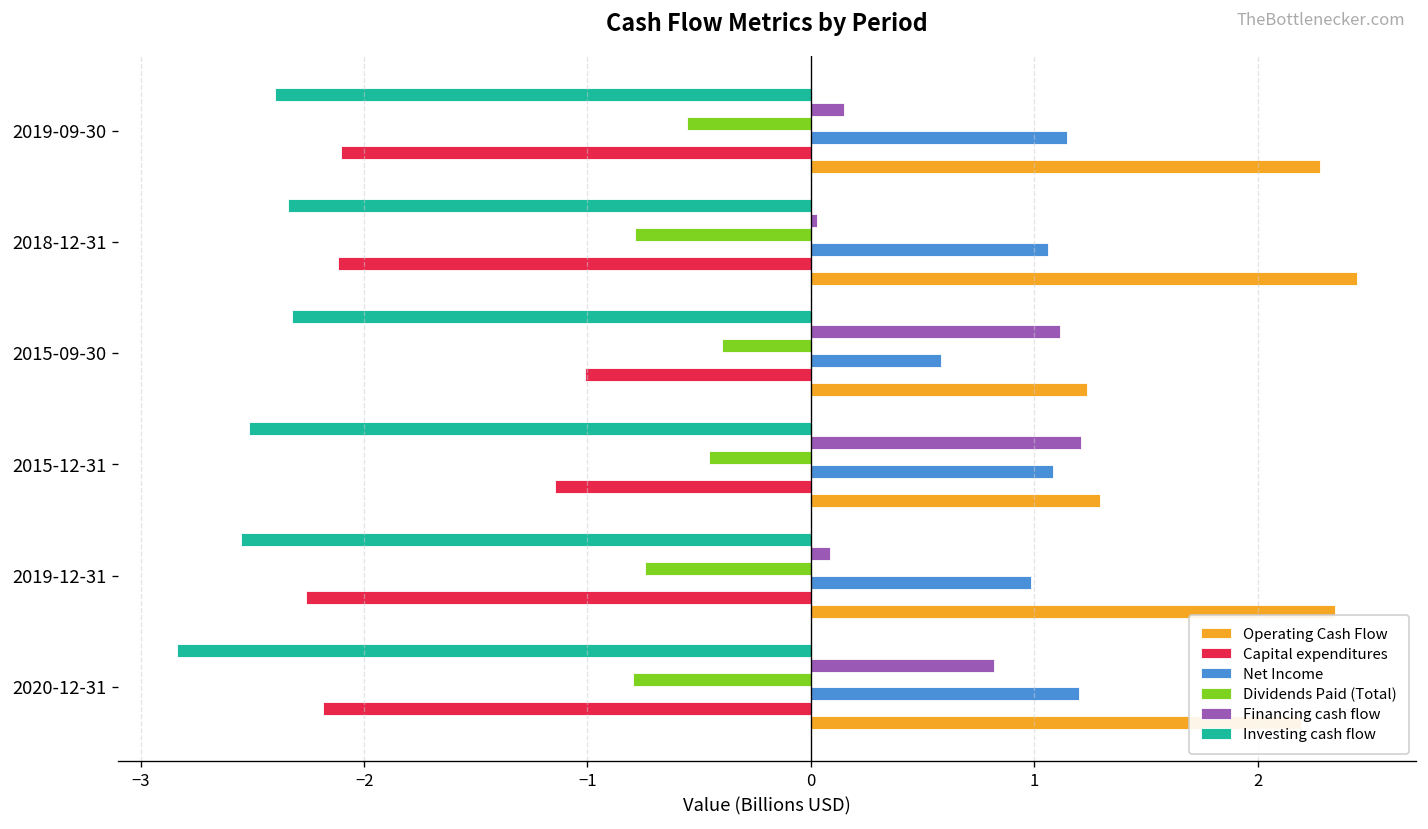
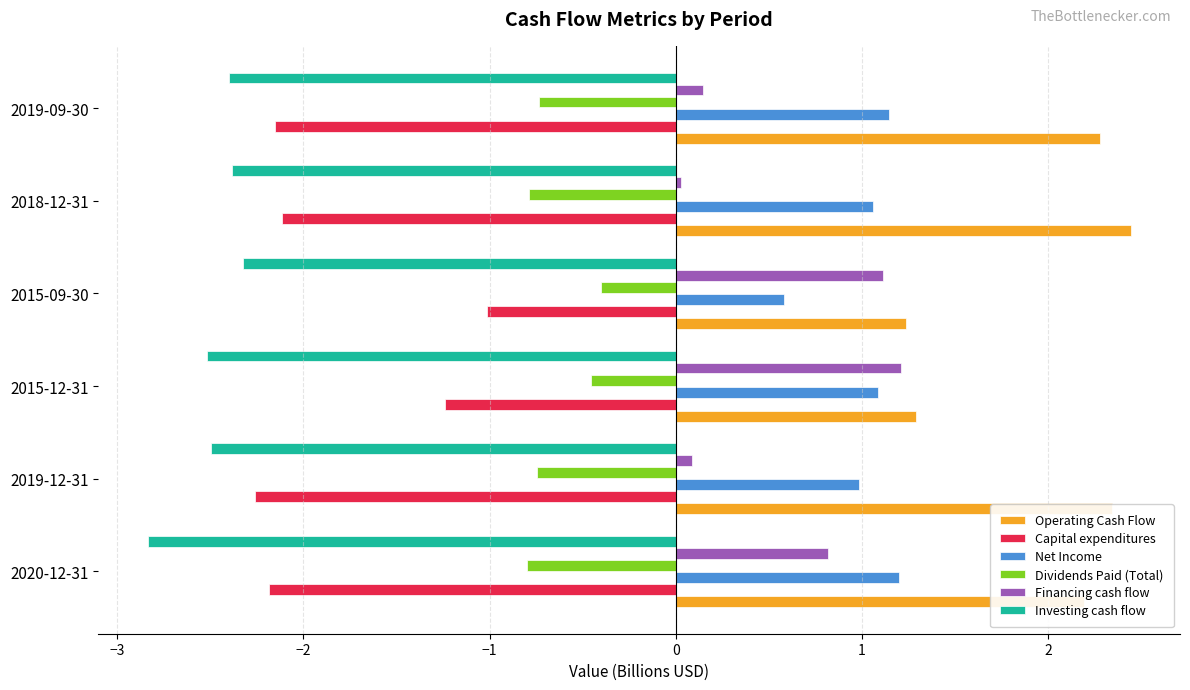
  {
    "Operating Cash Flow": {
      "2019-09-30": 2.28,
      "2018-12-31": 2.45,
      "2015-09-30": 1.24,
      "2015-12-31": 1.29
    },
    "Capital expenditures": {
-     "2019-09-30": -2.10,
+     "2019-09-30": -2.15,
      "2018-12-31": -2.12,
      "2015-09-30": -1.01,
-     "2015-12-31": -1.15,
+     "2015-12-31": -1.24,
      "2019-12-31": -2.26,
      "2020-12-31": -2.18
    },
    "Net Income": {
      "2019-09-30": 1.15,
      "2018-12-31": 1.06,
      "2015-09-30": 0.58,
      "2015-12-31": 1.09,
      "2019-12-31": 0.99,
      "2020-12-31": 1.20
    },
    "Dividends Paid (Total)": {
-     "2019-09-30": -0.56,
+     "2019-09-30": -0.73,
      "2018-12-31": -0.79,
      "2015-09-30": -0.40,
      "2015-12-31": -0.46,
      "2019-12-31": -0.74,
      "2020-12-31": -0.80
    },
    "Financing cash flow": {
      "2019-09-30": 0.15,
      "2018-12-31": 0.03,
      "2015-09-30": 1.12,
      "2015-12-31": 1.21,
      "2019-12-31": 0.09,
      "2020-12-31": 0.82
    },
    "Investing cash flow": {
      "2019-09-30": -2.40,
-     "2018-12-31": -2.34,
+     "2018-12-31": -2.38,
      "2015-09-30": -2.32,
      "2015-12-31": -2.52,
-     "2019-12-31": -2.55,
+     "2019-12-31": -2.49,
      "2020-12-31": -2.84
    }
  }
